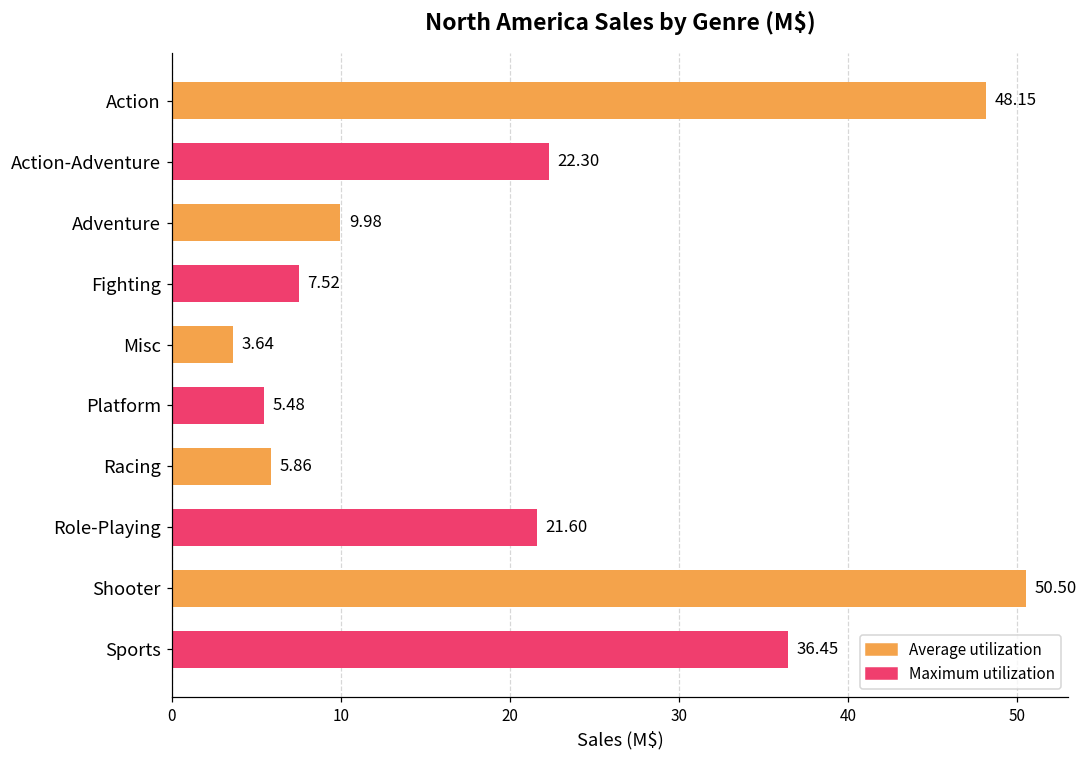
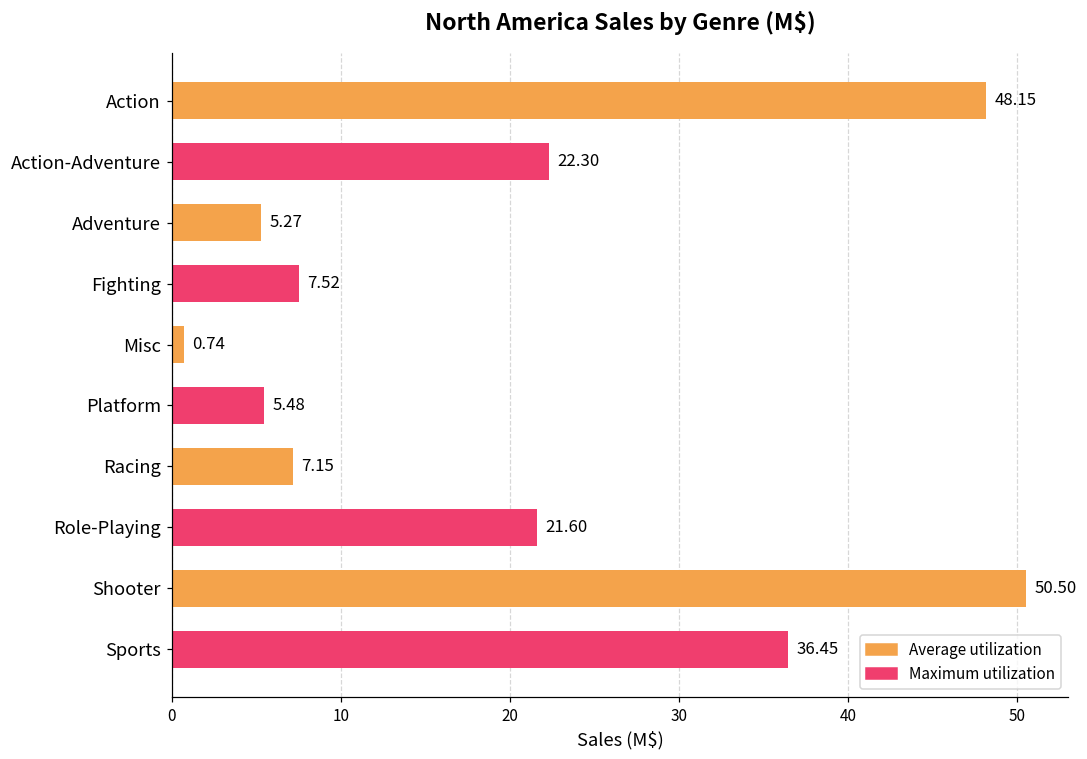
  {
    "Action": 48.15,
    "Action-Adventure": 22.30,
-   "Adventure": 9.98,
+   "Adventure": 5.27,
    "Fighting": 7.52,
-   "Misc": 3.64,
+   "Misc": 0.74,
    "Platform": 5.48,
-   "Racing": 5.86,
+   "Racing": 7.15,
    "Role-Playing": 21.60,
    "Shooter": 50.50,
    "Sports": 36.45
  }
